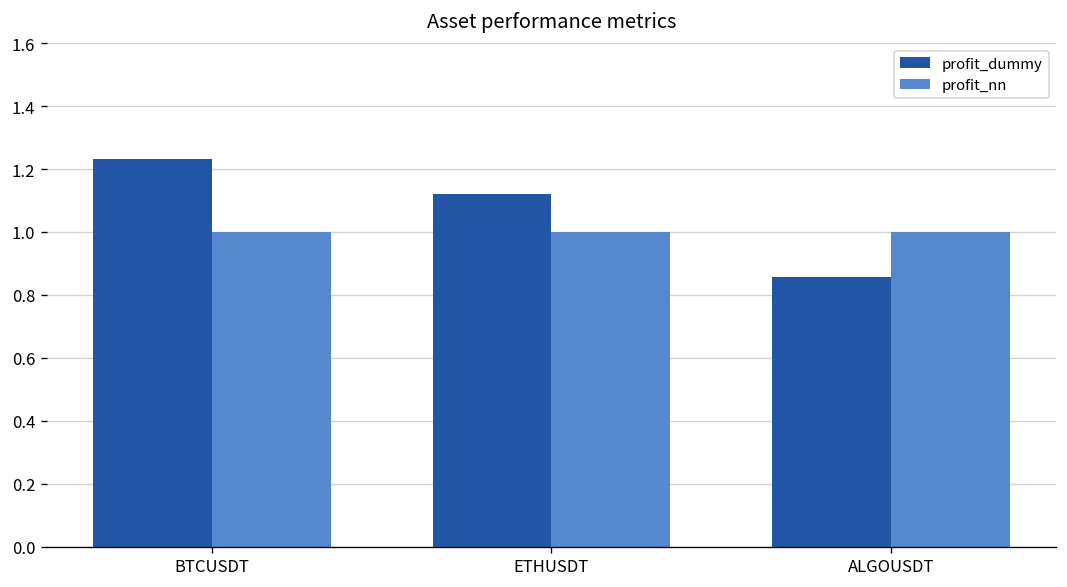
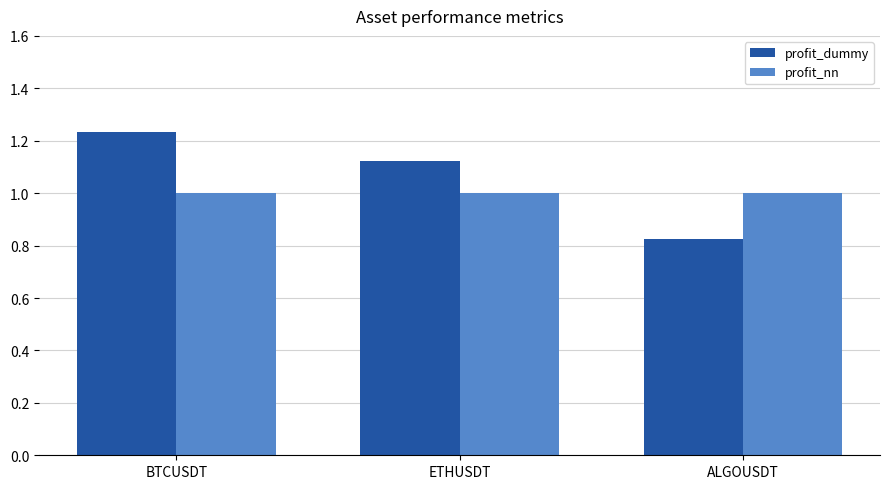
  {
    "profit_dummy": {
      "BTCUSDT": 1.23,
      "ETHUSDT": 1.12,
-     "ALGOUSDT": 0.86
+     "ALGOUSDT": 0.82
    },
    "profit_nn": {
      "BTCUSDT": 1.00,
      "ETHUSDT": 1.00,
      "ALGOUSDT": 1.00
    }
  }
